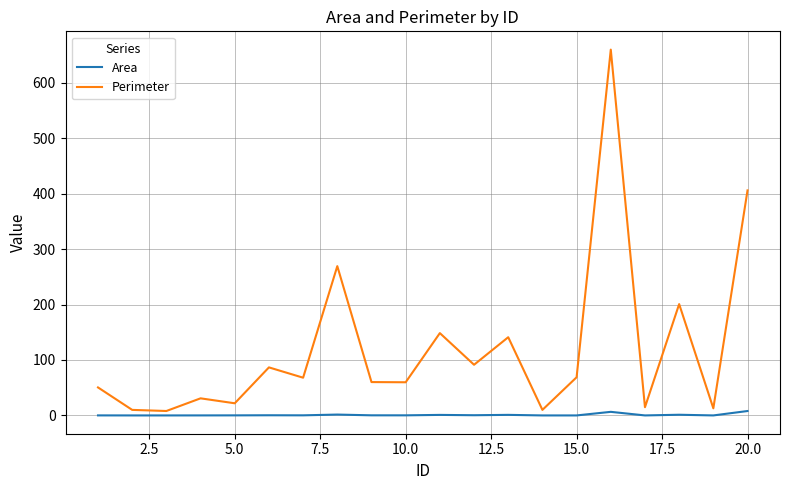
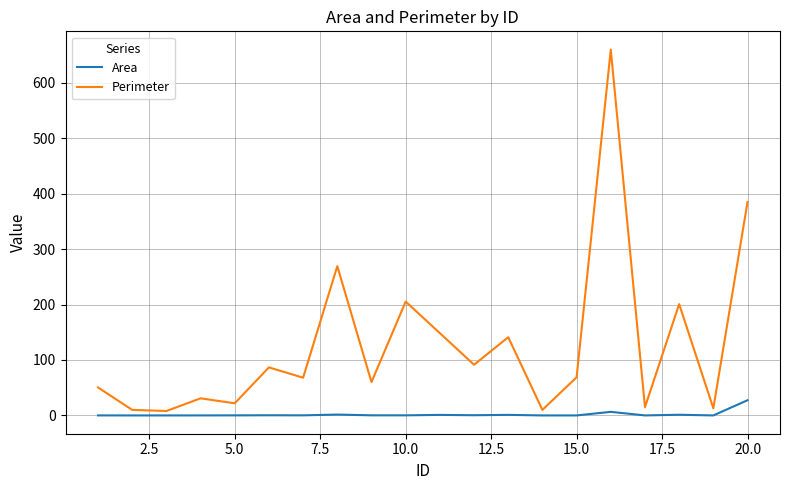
  {
    "Area": {
      "5.0": 0,
      "10.0": 0,
      "15.0": 0,
-     "20.0": 10
+     "20.0": 30
    },
    "Perimeter": {
      "5.0": 20,
-     "10.0": 60,
+     "10.0": 210,
      "15.0": 70,
-     "20.0": 410
+     "20.0": 380
    }
  }
